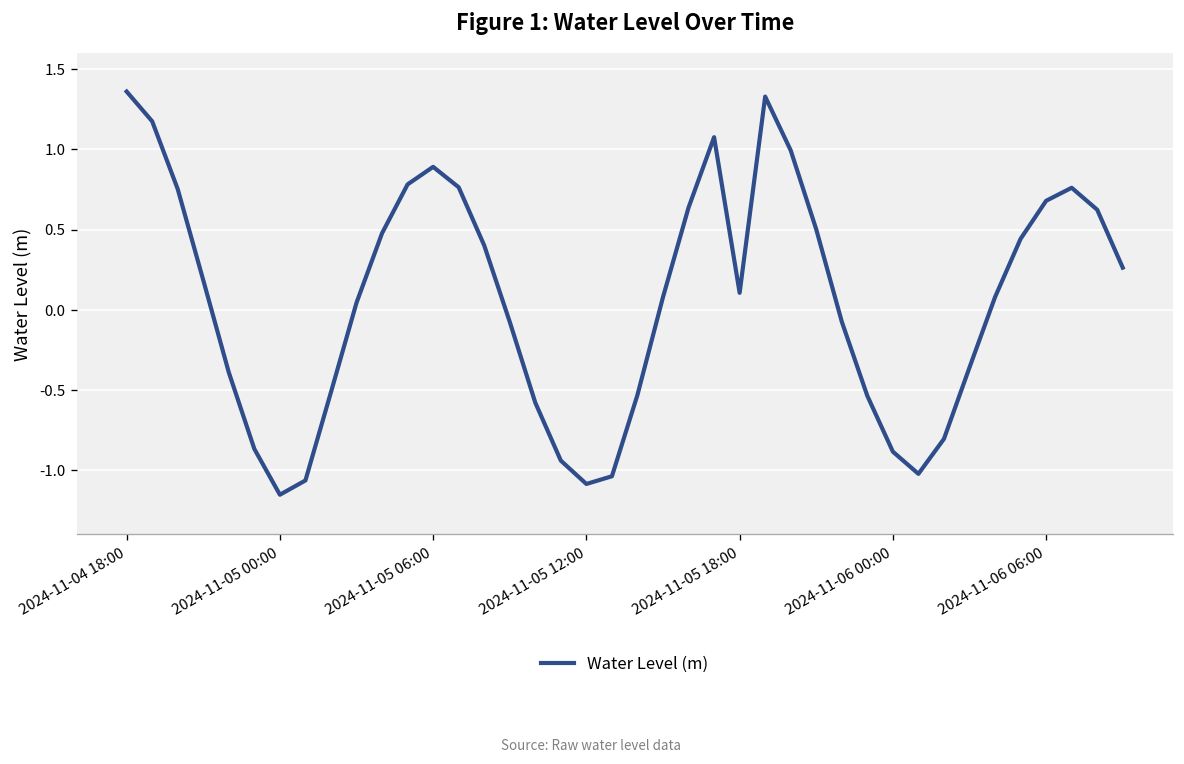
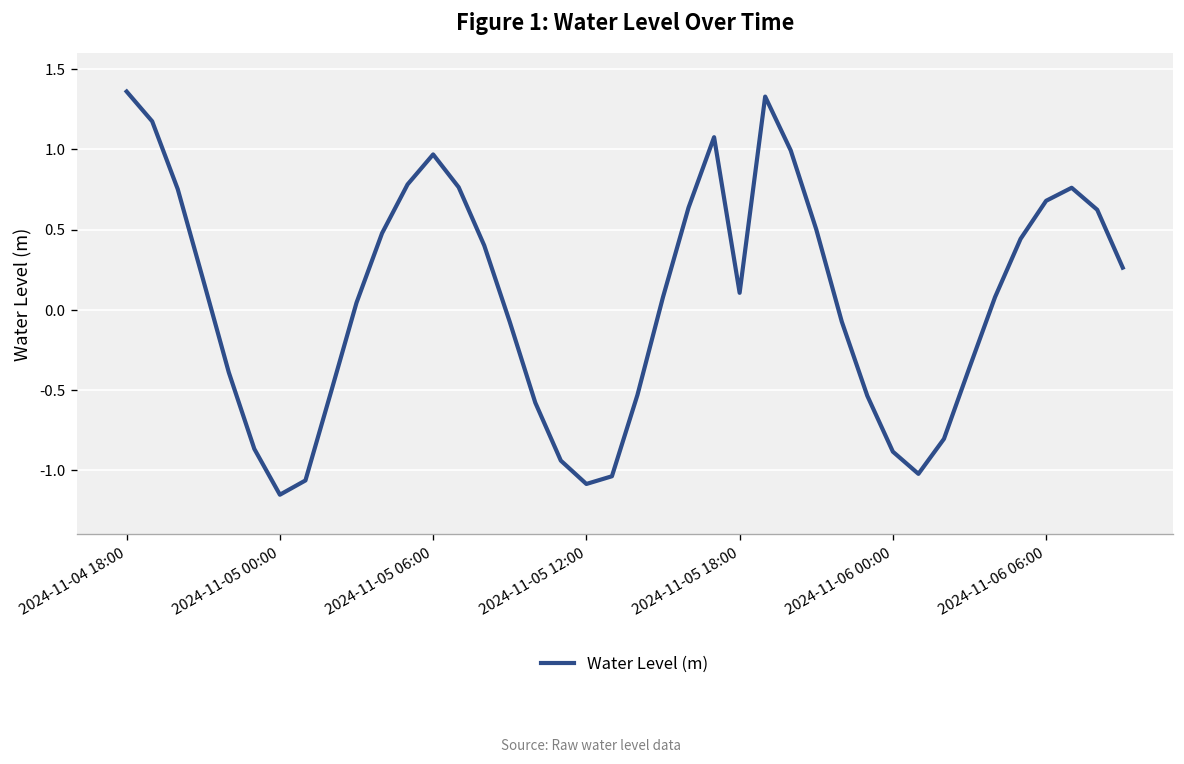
  {
    "2024-11-04 18:00": 1.36,
    "2024-11-05 00:00": -1.15,
-   "2024-11-05 06:00": 0.89,
+   "2024-11-05 06:00": 0.97,
    "2024-11-05 12:00": -1.09,
    "2024-11-05 18:00": 0.11,
    "2024-11-06 00:00": -0.88,
    "2024-11-06 06:00": 0.68
  }
